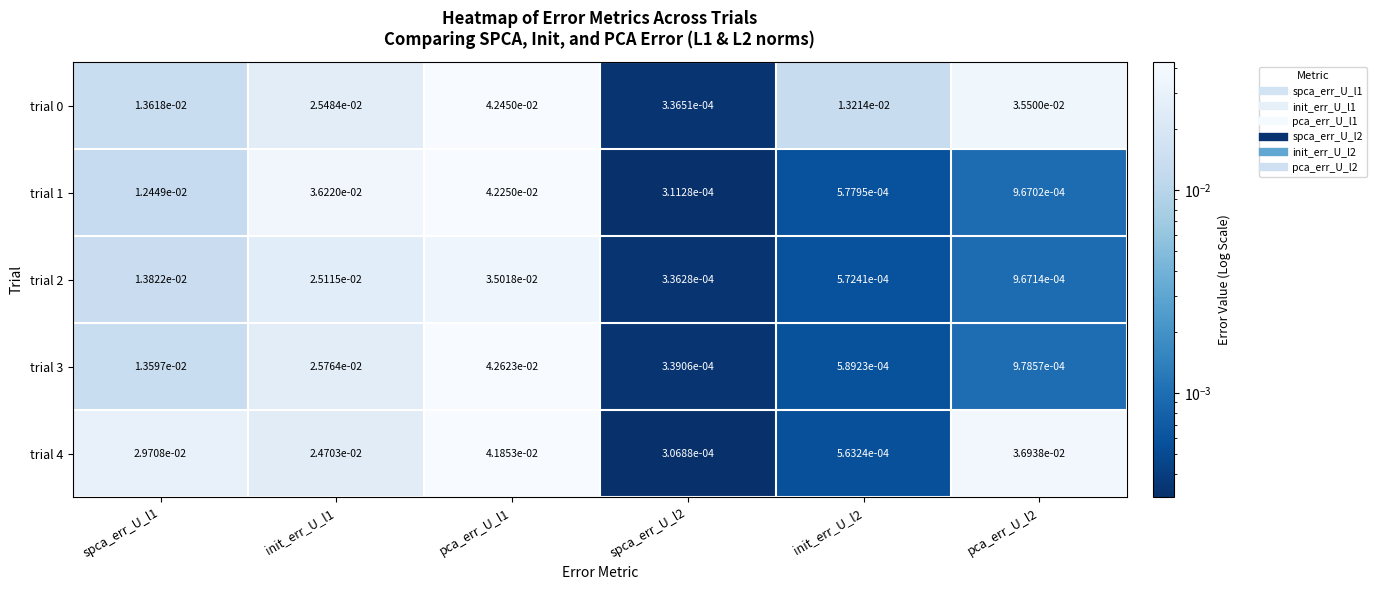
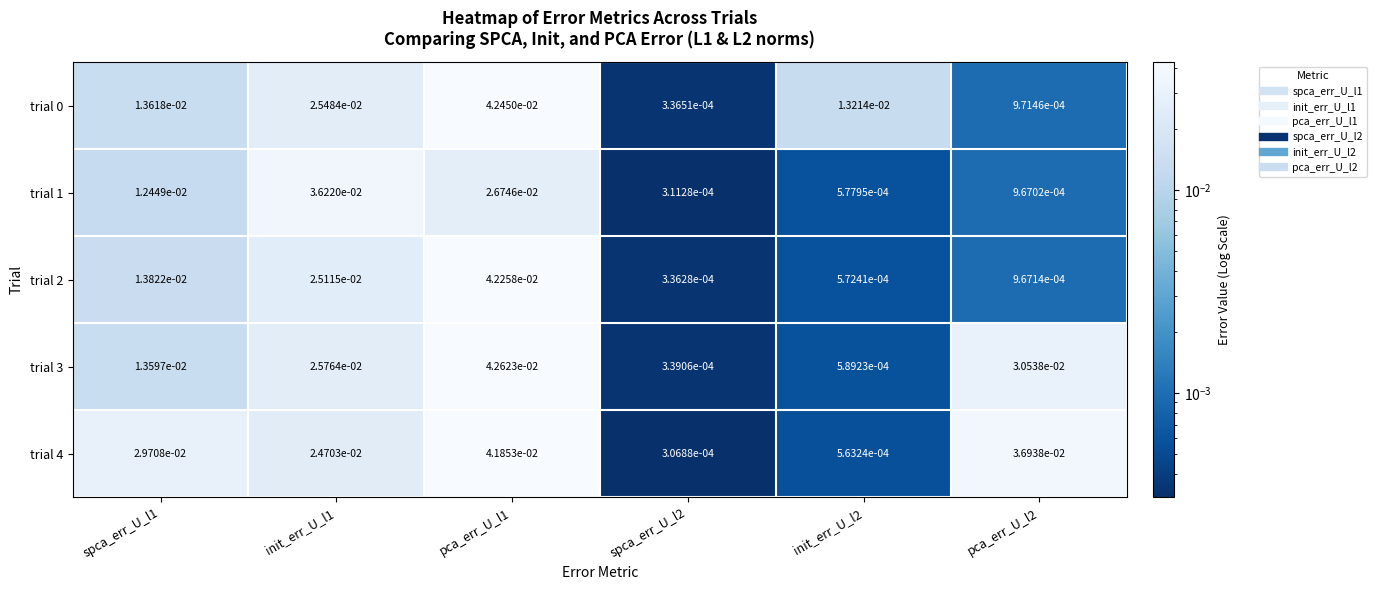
  {
    "trial 0": {
      "spca_err_U_l1": "1.3618e-02",
      "init_err_U_l1": "2.5484e-02",
      "pca_err_U_l1": "4.2450e-02",
      "spca_err_U_l2": "3.3651e-04",
      "init_err_U_l2": "1.3214e-02",
-     "pca_err_U_l2": "3.5500e-02"
+     "pca_err_U_l2": "9.7146e-04"
    },
    "trial 1": {
      "spca_err_U_l1": "1.2449e-02",
      "init_err_U_l1": "3.6220e-02",
-     "pca_err_U_l1": "4.2250e-02",
+     "pca_err_U_l1": "2.6746e-02",
      "spca_err_U_l2": "3.1128e-04",
      "init_err_U_l2": "5.7795e-04",
      "pca_err_U_l2": "9.6702e-04"
    },
    "trial 2": {
      "spca_err_U_l1": "1.3822e-02",
      "init_err_U_l1": "2.5115e-02",
-     "pca_err_U_l1": "3.5018e-02",
+     "pca_err_U_l1": "4.2258e-02",
      "spca_err_U_l2": "3.3628e-04",
      "init_err_U_l2": "5.7241e-04",
      "pca_err_U_l2": "9.6714e-04"
    },
    "trial 3": {
      "spca_err_U_l1": "1.3597e-02",
      "init_err_U_l1": "2.5764e-02",
      "pca_err_U_l1": "4.2623e-02",
      "spca_err_U_l2": "3.3906e-04",
      "init_err_U_l2": "5.8923e-04",
-     "pca_err_U_l2": "9.7857e-04"
+     "pca_err_U_l2": "3.0538e-02"
    },
    "trial 4": {
      "spca_err_U_l1": "2.9708e-02",
      "init_err_U_l1": "2.4703e-02",
      "pca_err_U_l1": "4.1853e-02",
      "spca_err_U_l2": "3.0688e-04",
      "init_err_U_l2": "5.6324e-04",
      "pca_err_U_l2": "3.6938e-02"
    }
  }
